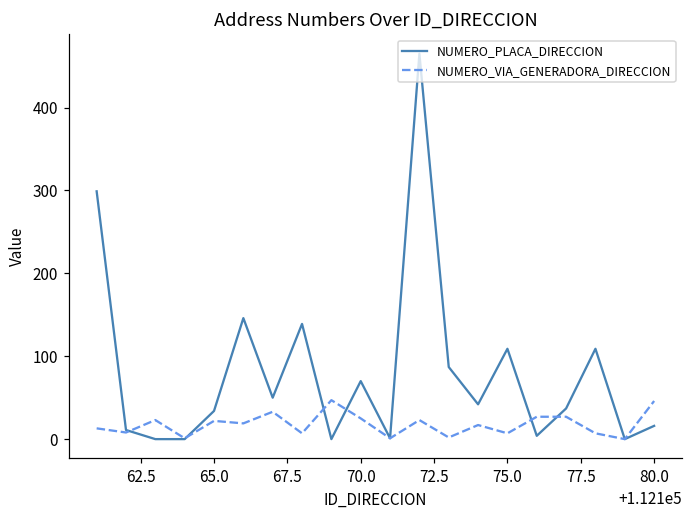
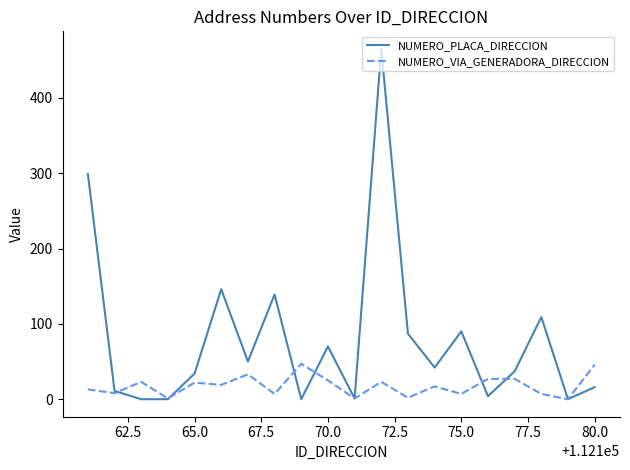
  {
    "NUMERO_PLACA_DIRECCION": {
      "65.0": 30,
      "70.0": 70,
-     "75.0": 110,
+     "75.0": 90,
      "80.0": 20
    },
    "NUMERO_VIA_GENERADORA_DIRECCION": {
      "65.0": 20,
      "70.0": 30,
      "75.0": 10,
      "80.0": 50
    }
  }
